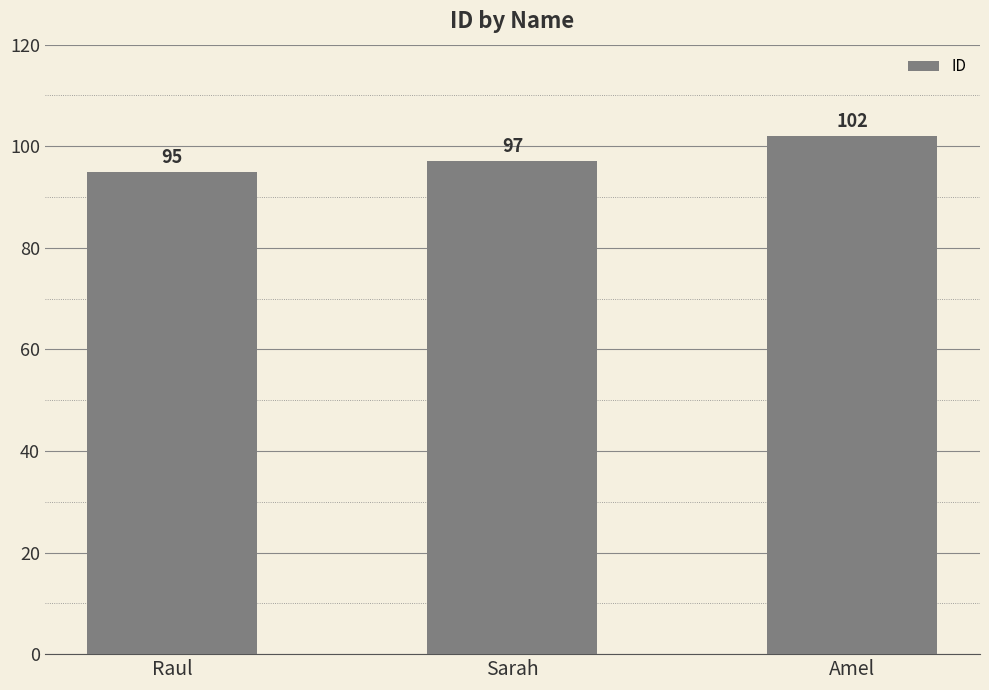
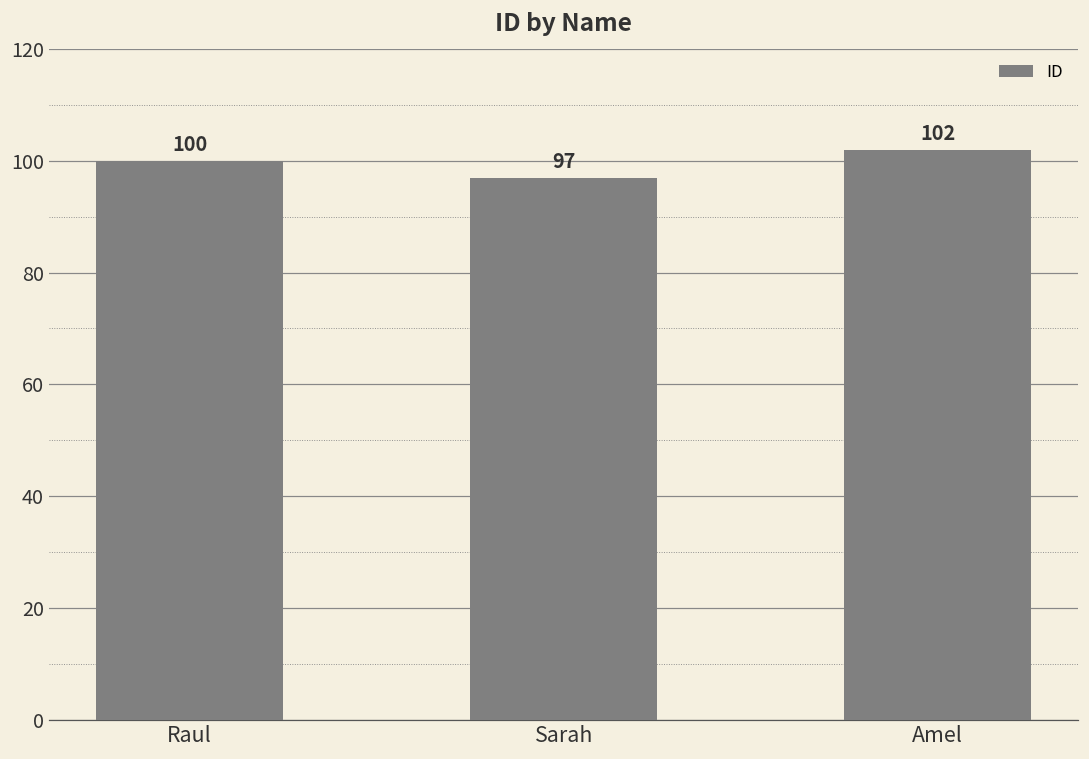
  {
-   "Raul": 95,
+   "Raul": 100,
    "Sarah": 97,
    "Amel": 102
  }
